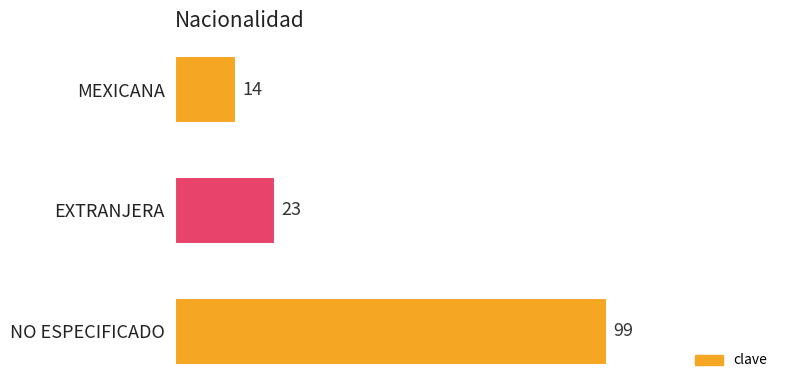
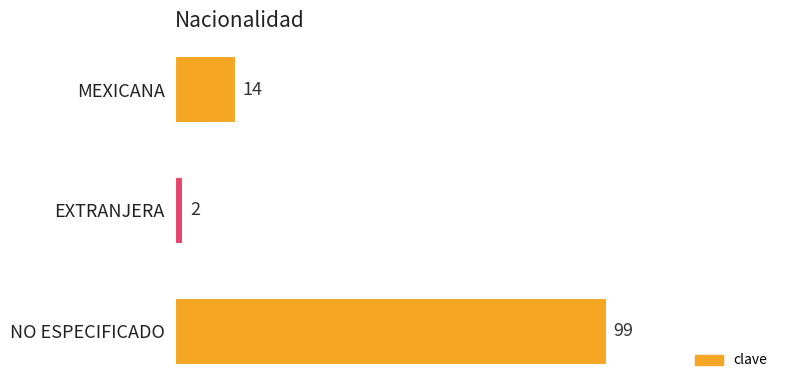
  {
    "MEXICANA": 14,
-   "EXTRANJERA": 23,
+   "EXTRANJERA": 2,
    "NO ESPECIFICADO": 99
  }
